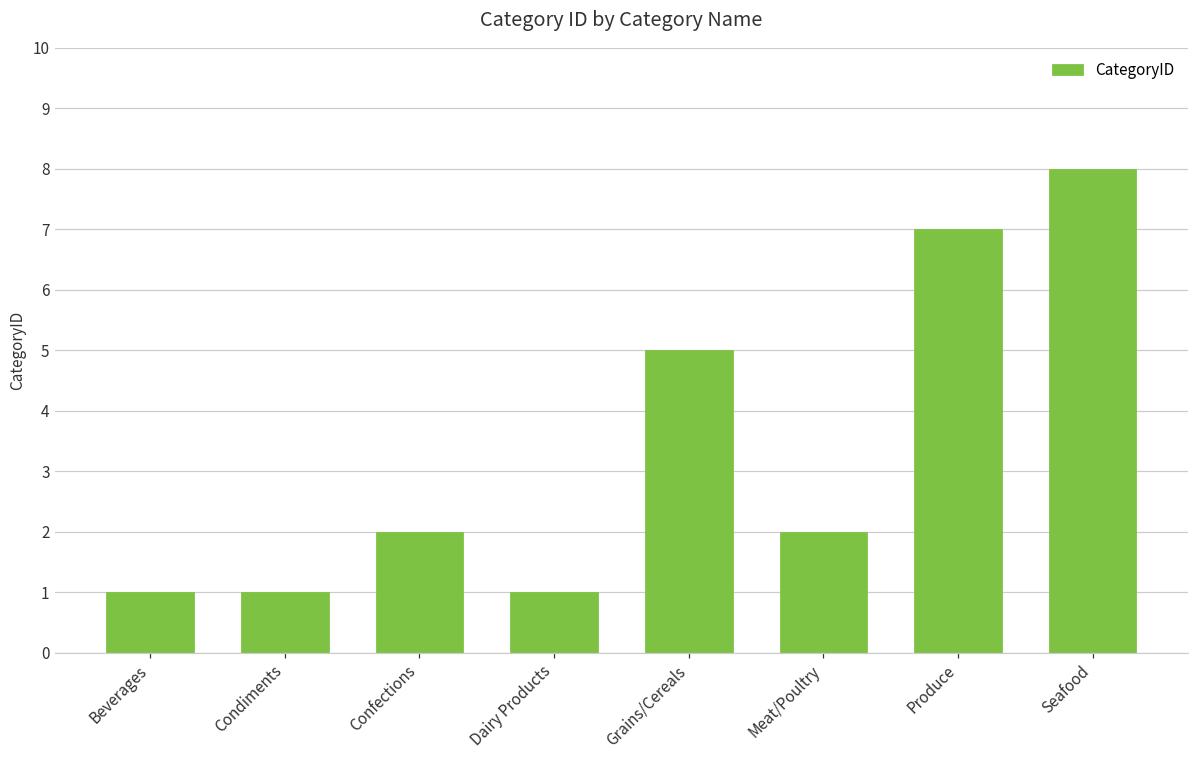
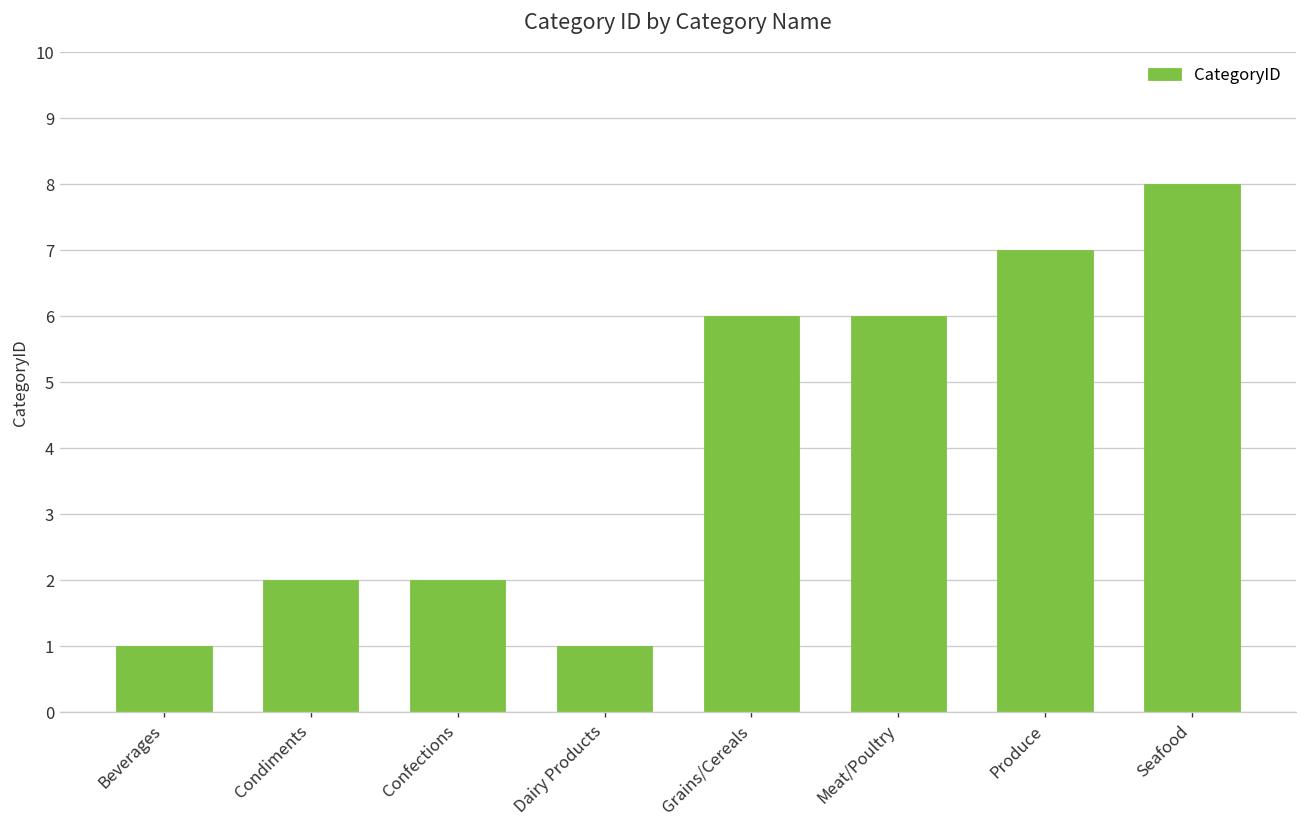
  {
    "Beverages": 1,
-   "Condiments": 1,
+   "Condiments": 2,
    "Confections": 2,
    "Dairy Products": 1,
-   "Grains/Cereals": 5,
-   "Meat/Poultry": 2,
+   "Grains/Cereals": 6,
+   "Meat/Poultry": 6,
    "Produce": 7,
    "Seafood": 8
  }
